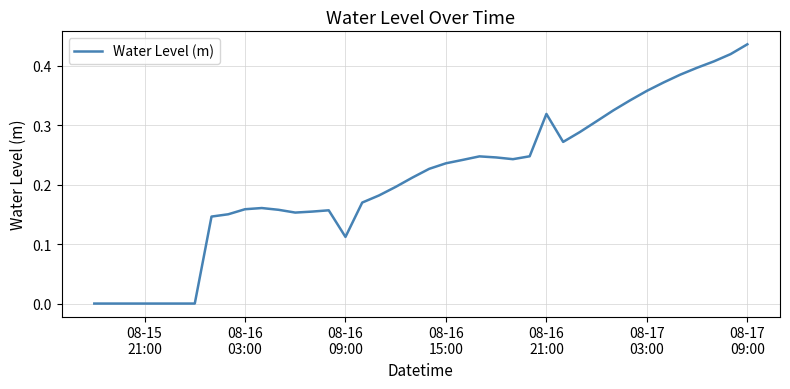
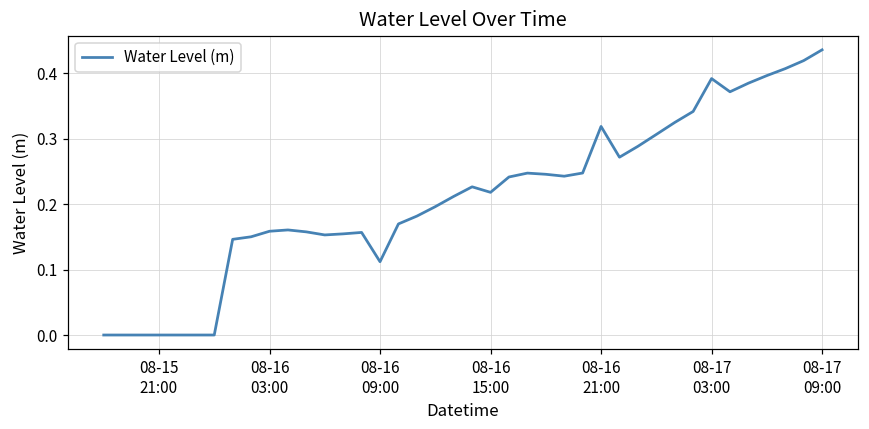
  {
    "08-15 21:00": 0.00,
    "08-16 03:00": 0.16,
    "08-16 09:00": 0.11,
-   "08-16 15:00": 0.24,
+   "08-16 15:00": 0.22,
    "08-16 21:00": 0.32,
-   "08-17 03:00": 0.36,
+   "08-17 03:00": 0.39,
    "08-17 09:00": 0.44
  }
